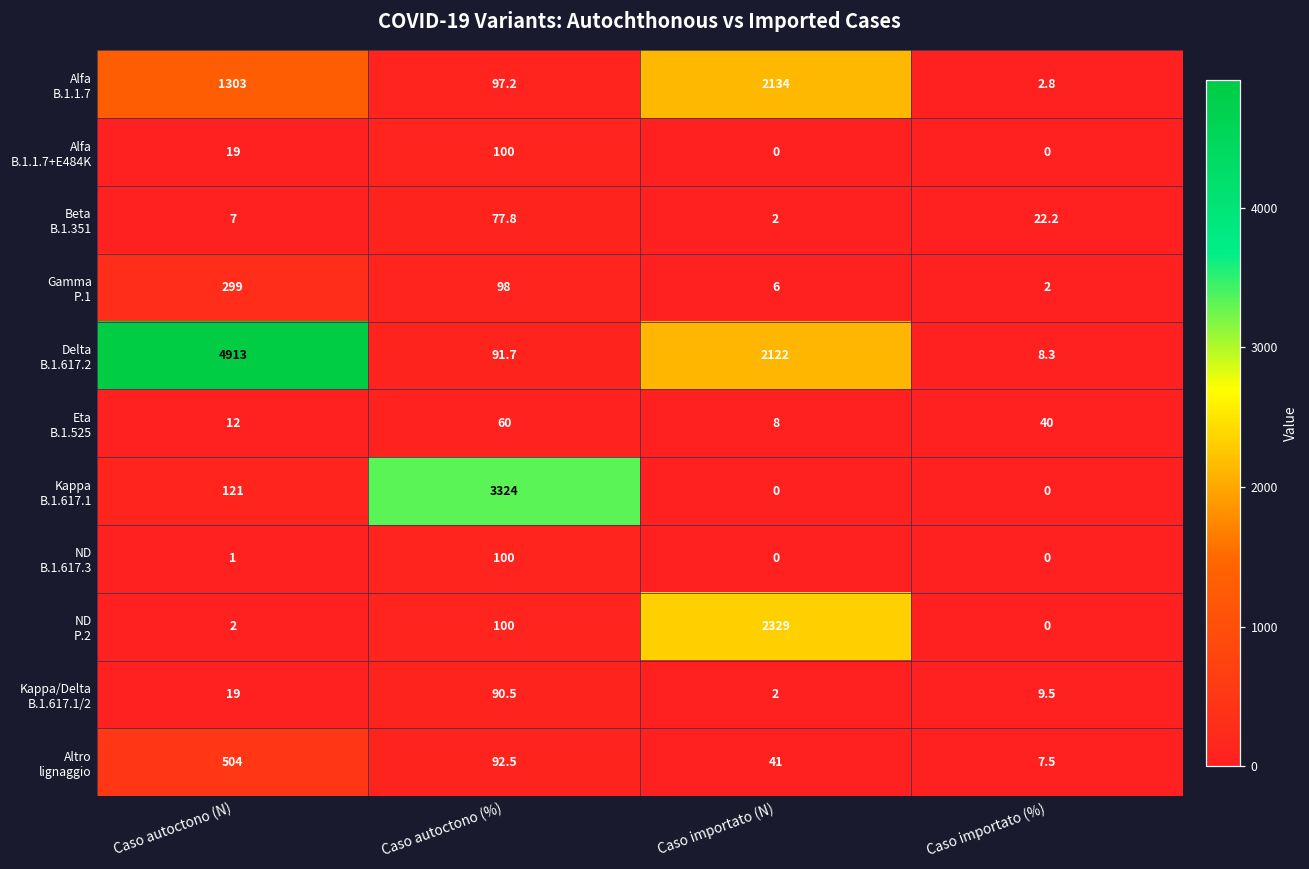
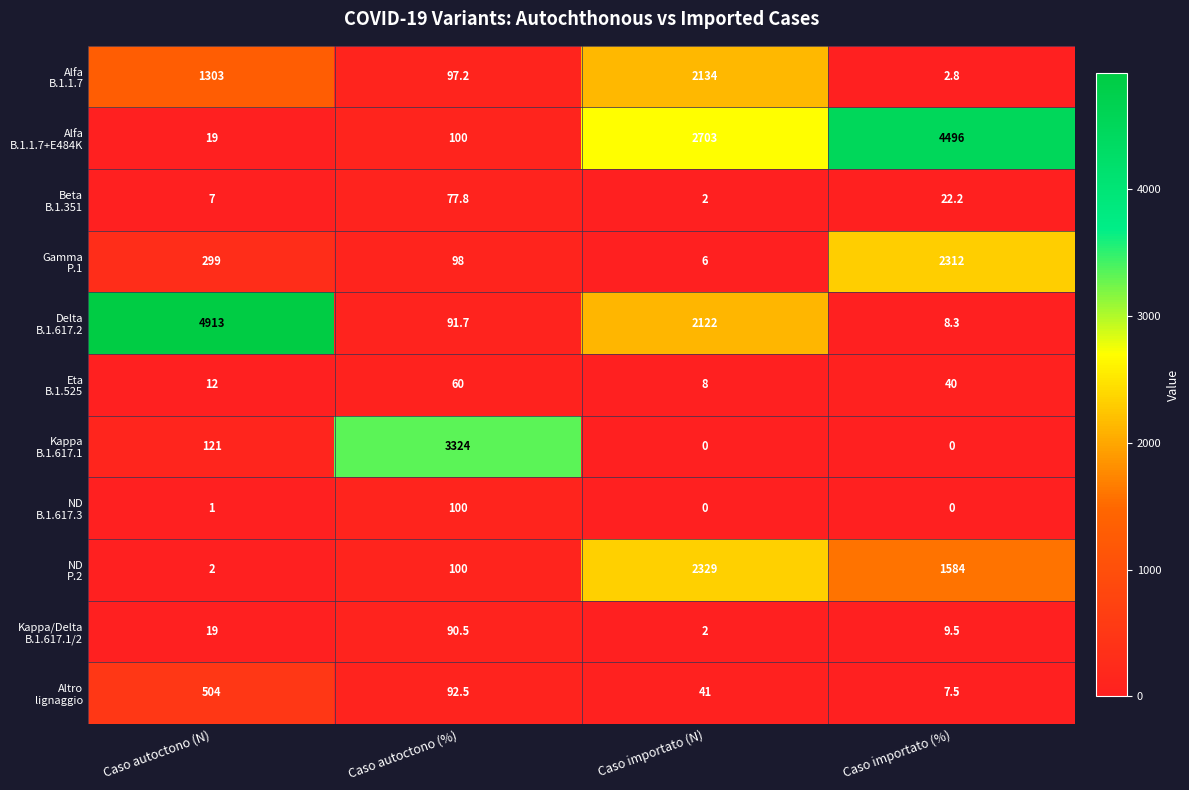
  {
    "Alfa B.1.1.7": {
      "Caso autoctono (N)": 1303,
      "Caso autoctono (%)": 97.2,
      "Caso importato (N)": 2134,
      "Caso importato (%)": 2.8
    },
    "Alfa B.1.1.7+E484K": {
      "Caso autoctono (N)": 19,
      "Caso autoctono (%)": 100,
-     "Caso importato (N)": 0,
-     "Caso importato (%)": 0
+     "Caso importato (N)": 2703,
+     "Caso importato (%)": 4496
    },
    "Beta B.1.351": {
      "Caso autoctono (N)": 7,
      "Caso autoctono (%)": 77.8,
      "Caso importato (N)": 2,
      "Caso importato (%)": 22.2
    },
    "Gamma P.1": {
      "Caso autoctono (N)": 299,
      "Caso autoctono (%)": 98,
      "Caso importato (N)": 6,
-     "Caso importato (%)": 2
+     "Caso importato (%)": 2312
    },
    "Delta B.1.617.2": {
      "Caso autoctono (N)": 4913,
      "Caso autoctono (%)": 91.7,
      "Caso importato (N)": 2122,
      "Caso importato (%)": 8.3
    },
    "Eta B.1.525": {
      "Caso autoctono (N)": 12,
      "Caso autoctono (%)": 60,
      "Caso importato (N)": 8,
      "Caso importato (%)": 40
    },
    "Kappa B.1.617.1": {
      "Caso autoctono (N)": 121,
      "Caso autoctono (%)": 3324,
      "Caso importato (N)": 0,
      "Caso importato (%)": 0
    },
    "ND B.1.617.3": {
      "Caso autoctono (N)": 1,
      "Caso autoctono (%)": 100,
      "Caso importato (N)": 0,
      "Caso importato (%)": 0
    },
    "ND P.2": {
      "Caso autoctono (N)": 2,
      "Caso autoctono (%)": 100,
      "Caso importato (N)": 2329,
-     "Caso importato (%)": 0
+     "Caso importato (%)": 1584
    },
    "Kappa/Delta B.1.617.1/2": {
      "Caso autoctono (N)": 19,
      "Caso autoctono (%)": 90.5,
      "Caso importato (N)": 2,
      "Caso importato (%)": 9.5
    },
    "Altro lignaggio": {
      "Caso autoctono (N)": 504,
      "Caso autoctono (%)": 92.5,
      "Caso importato (N)": 41,
      "Caso importato (%)": 7.5
    }
  }
